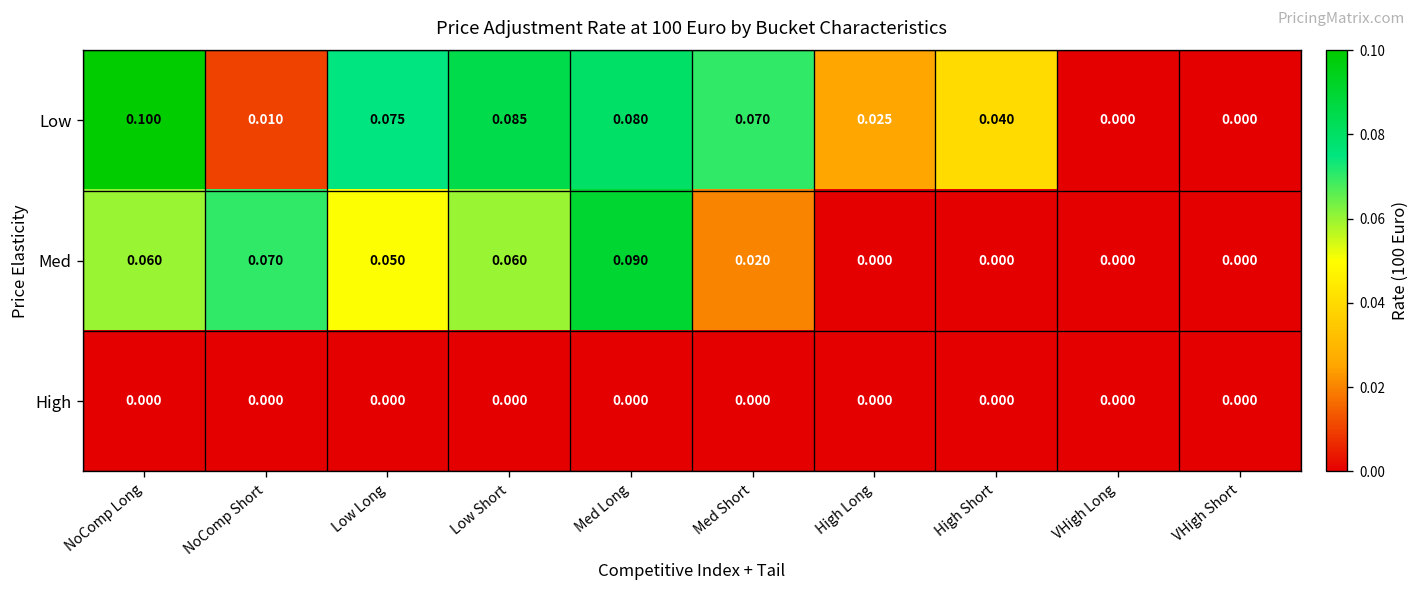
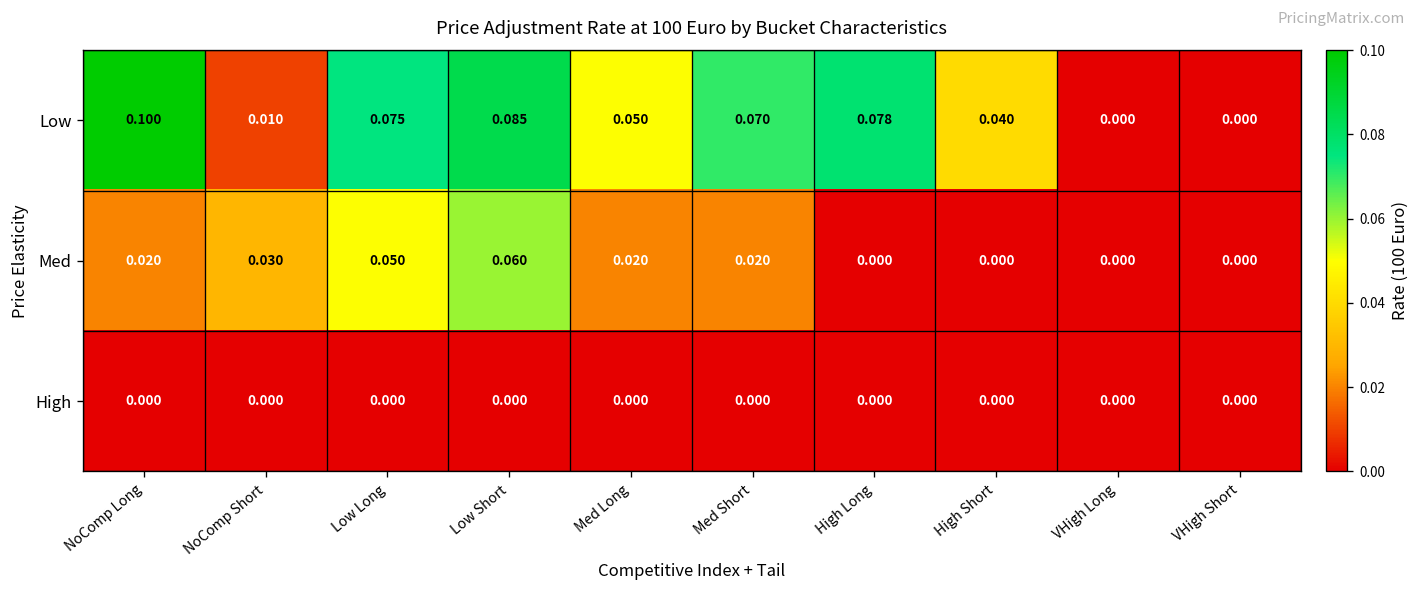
  {
    "Low": {
      "NoComp Long": 0.100,
      "NoComp Short": 0.010,
      "Low Long": 0.075,
      "Low Short": 0.085,
-     "Med Long": 0.080,
+     "Med Long": 0.050,
      "Med Short": 0.070,
-     "High Long": 0.025,
+     "High Long": 0.078,
      "High Short": 0.040,
      "VHigh Long": 0.000,
      "VHigh Short": 0.000
    },
    "Med": {
-     "NoComp Long": 0.060,
-     "NoComp Short": 0.070,
+     "NoComp Long": 0.020,
+     "NoComp Short": 0.030,
      "Low Long": 0.050,
      "Low Short": 0.060,
-     "Med Long": 0.090,
+     "Med Long": 0.020,
      "Med Short": 0.020,
      "High Long": 0.000,
      "High Short": 0.000,
      "VHigh Long": 0.000,
      "VHigh Short": 0.000
    },
    "High": {
      "NoComp Long": 0.000,
      "NoComp Short": 0.000,
      "Low Long": 0.000,
      "Low Short": 0.000,
      "Med Long": 0.000,
      "Med Short": 0.000,
      "High Long": 0.000,
      "High Short": 0.000,
      "VHigh Long": 0.000,
      "VHigh Short": 0.000
    }
  }
